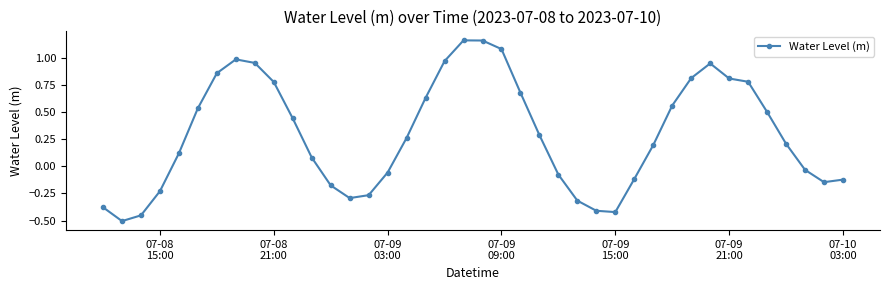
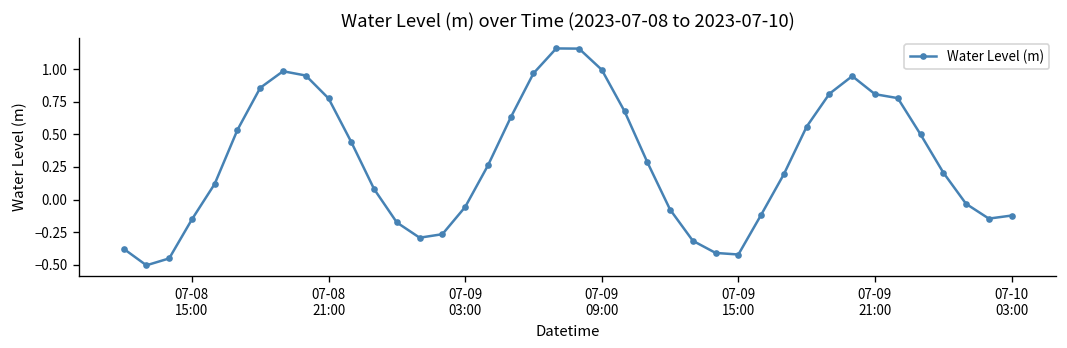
  {
-   "07-08 15:00": -0.23,
+   "07-08 15:00": -0.15,
    "07-08 21:00": 0.78,
    "07-09 03:00": -0.06,
-   "07-09 09:00": 1.08,
+   "07-09 09:00": 1.00,
    "07-09 15:00": -0.42,
    "07-09 21:00": 0.81,
    "07-10 03:00": -0.12
  }
